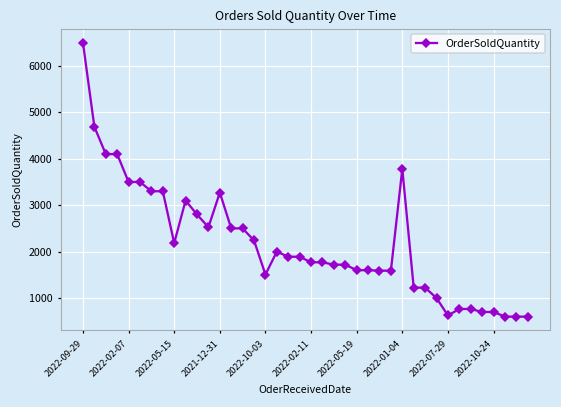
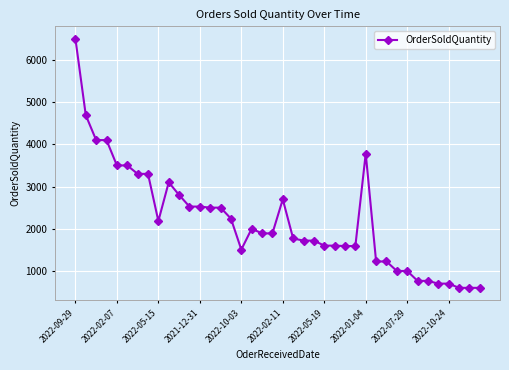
  {
    "2022-09-29": 6500,
    "2022-02-07": 3500,
    "2022-05-15": 2200,
-   "2021-12-31": 3300,
+   "2021-12-31": 2500,
    "2022-10-03": 1500,
-   "2022-02-11": 1800,
+   "2022-02-11": 2700,
    "2022-05-19": 1600,
    "2022-01-04": 3800,
-   "2022-07-29": 600,
+   "2022-07-29": 1000,
    "2022-10-24": 700
  }
